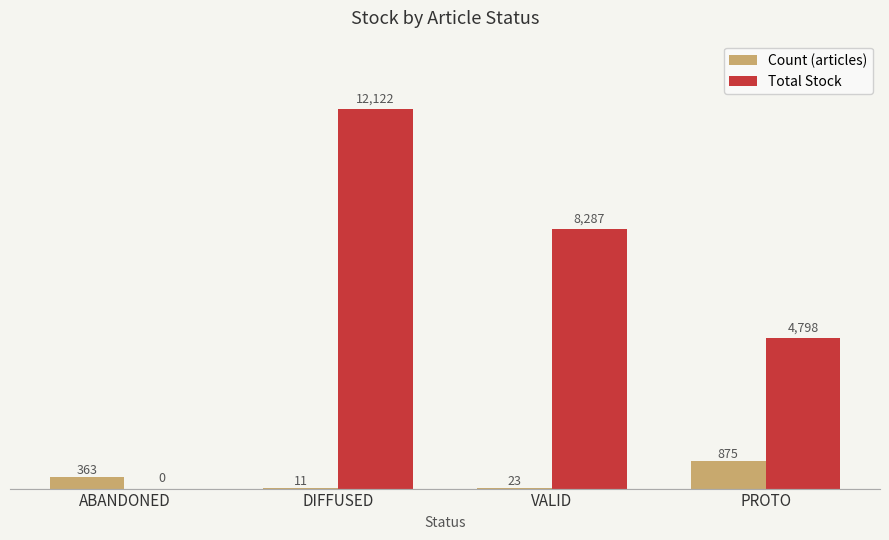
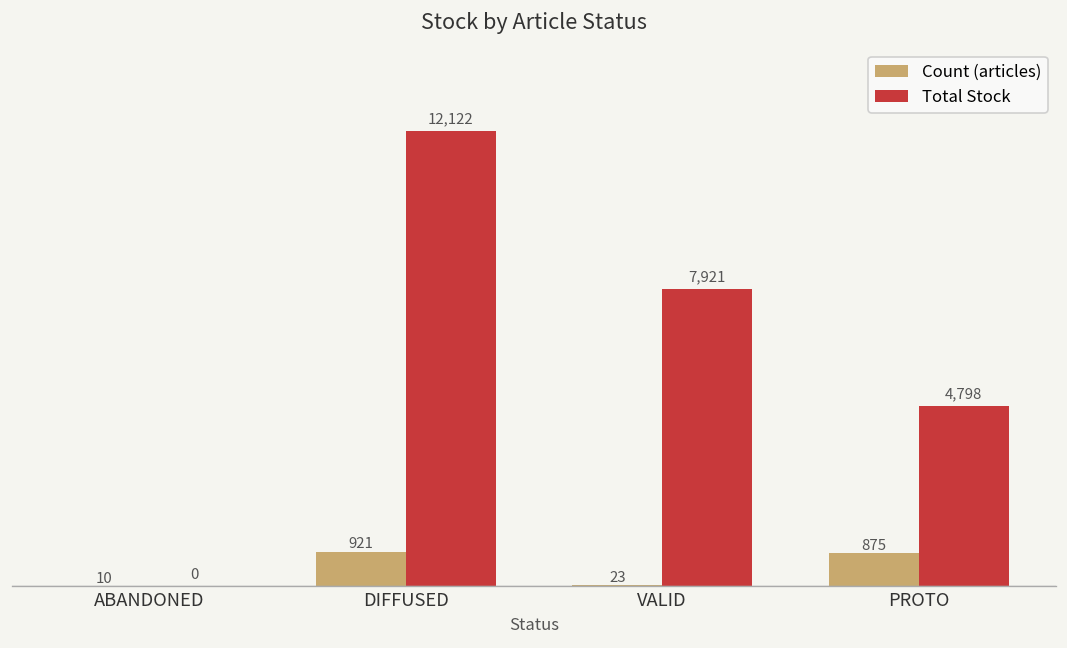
  {
    "Count (articles)": {
-     "ABANDONED": "363",
-     "DIFFUSED": "11",
+     "ABANDONED": "10",
+     "DIFFUSED": "921",
      "VALID": "23",
      "PROTO": "875"
    },
    "Total Stock": {
      "ABANDONED": "0",
      "DIFFUSED": "12,122",
-     "VALID": "8,287",
+     "VALID": "7,921",
      "PROTO": "4,798"
    }
  }
